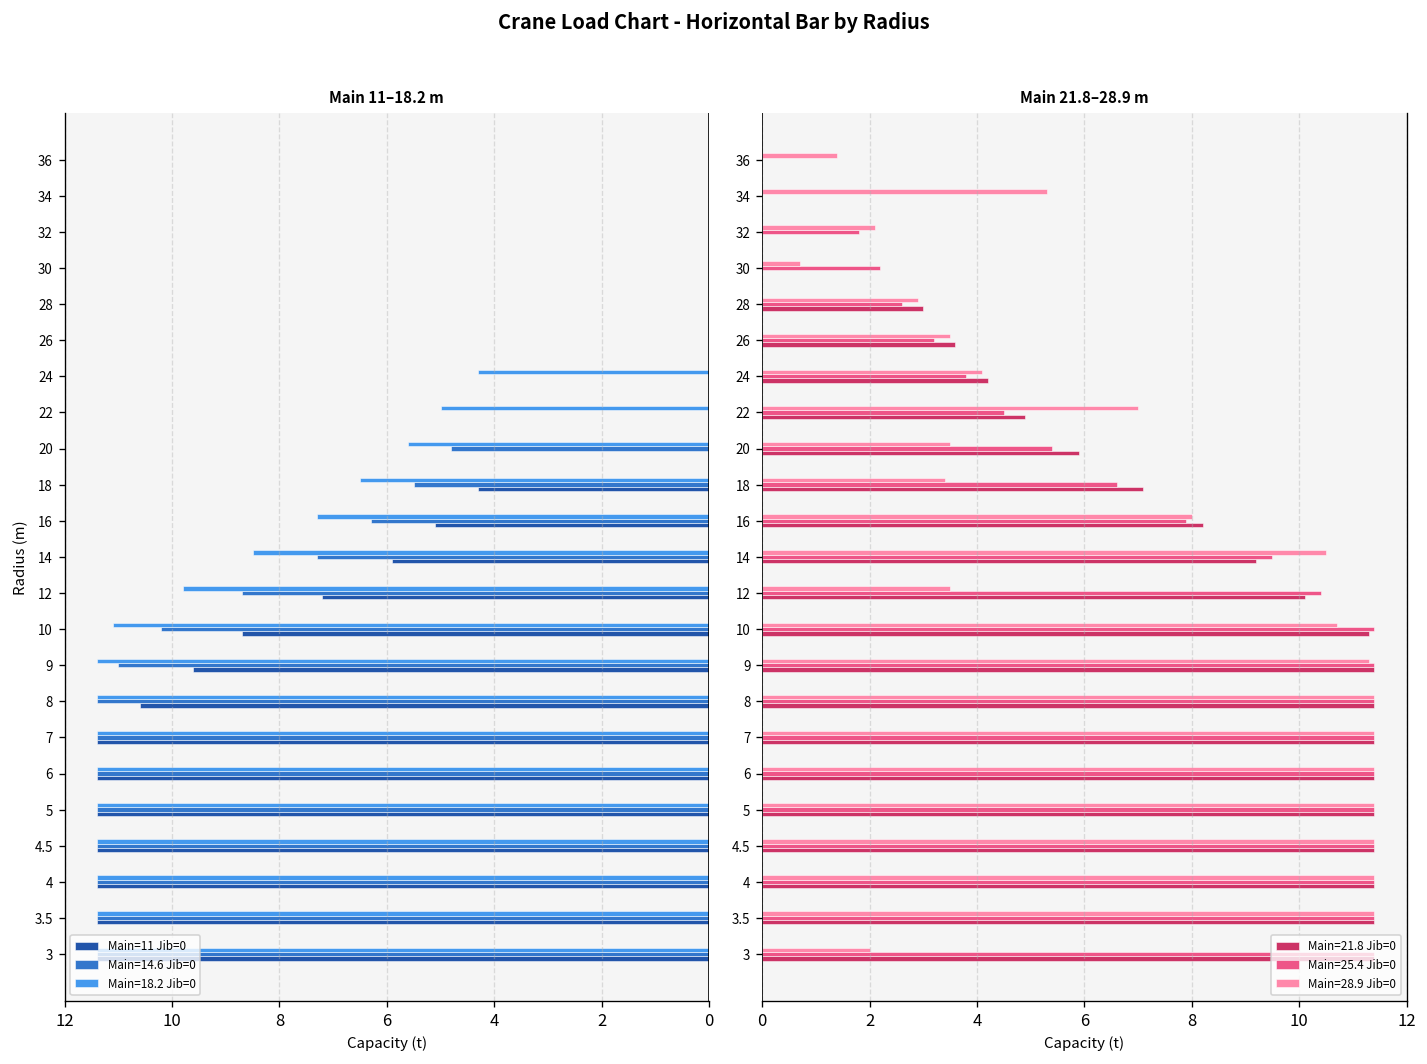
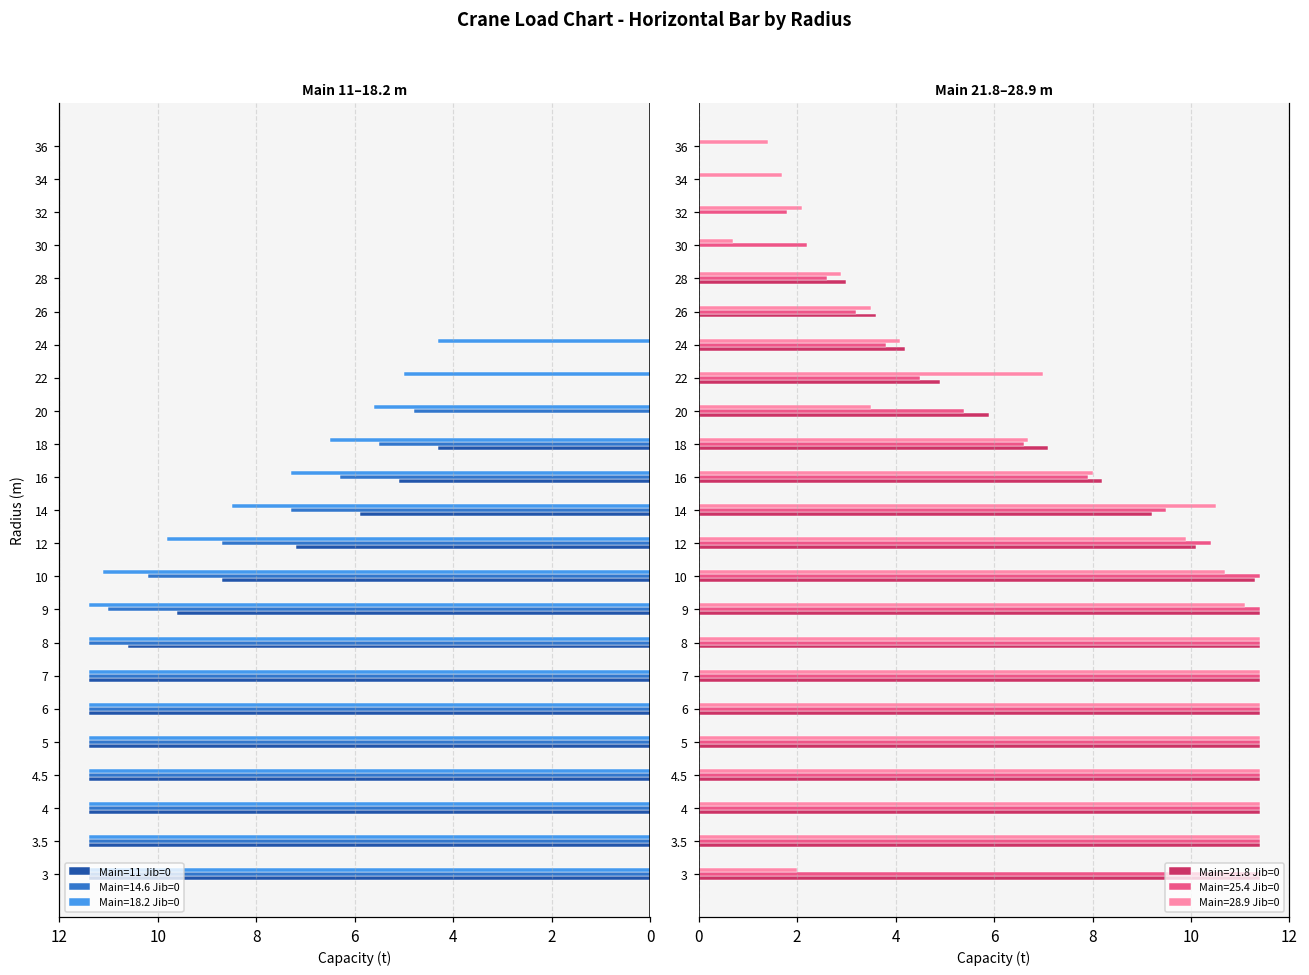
  {
    "Main 21.8–28.9 m": {
      "Main=28.9 Jib=0": {
        "36": 1.4,
-       "34": 5.3,
+       "34": 1.7,
        "32": 2.1,
        "30": 0.7,
        "28": 2.9,
        "26": 3.5,
        "24": 4.1,
        "22": 7.0,
        "20": 3.5,
-       "18": 3.4,
+       "18": 6.7,
        "16": 8.0,
        "14": 10.5,
-       "12": 3.5,
+       "12": 9.9,
        "10": 10.7,
-       "9": 11.3,
+       "9": 11.1,
        "8": 11.4,
        "7": 11.4,
        "6": 11.4,
        "5": 11.4,
        "4.5": 11.4,
        "4": 11.4,
        "3.5": 11.4,
        "3": 2.0
      }
    }
  }
